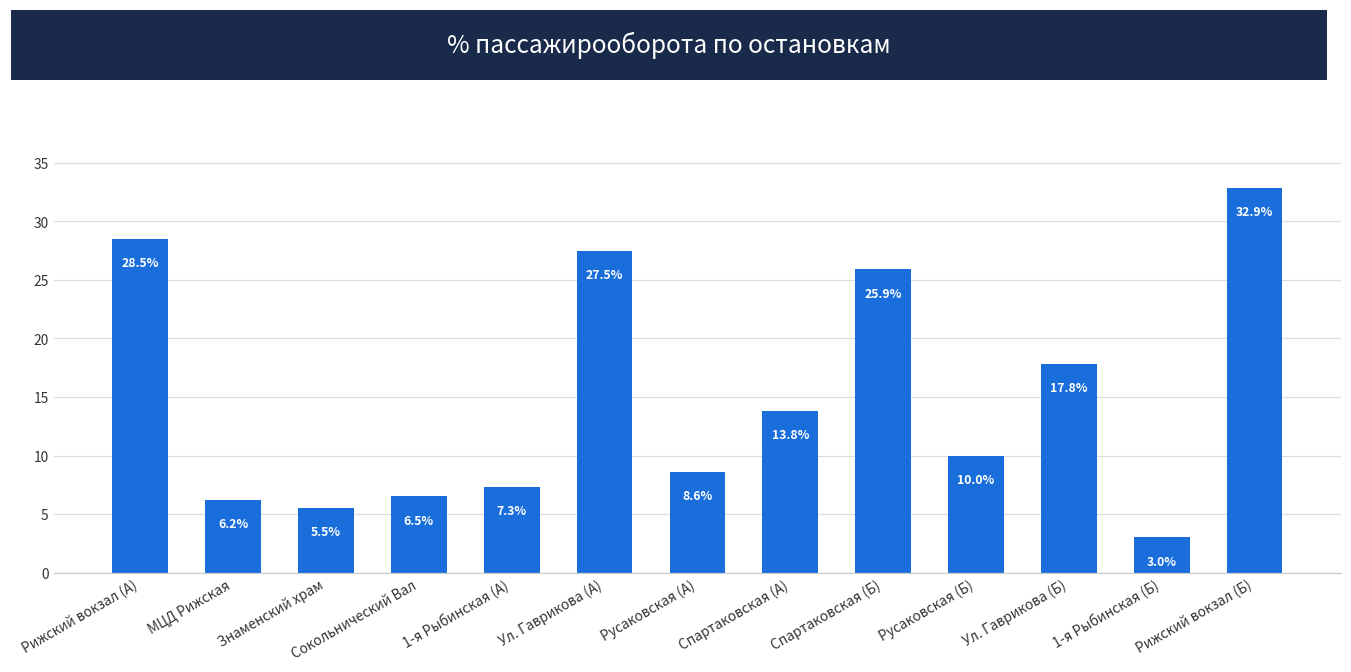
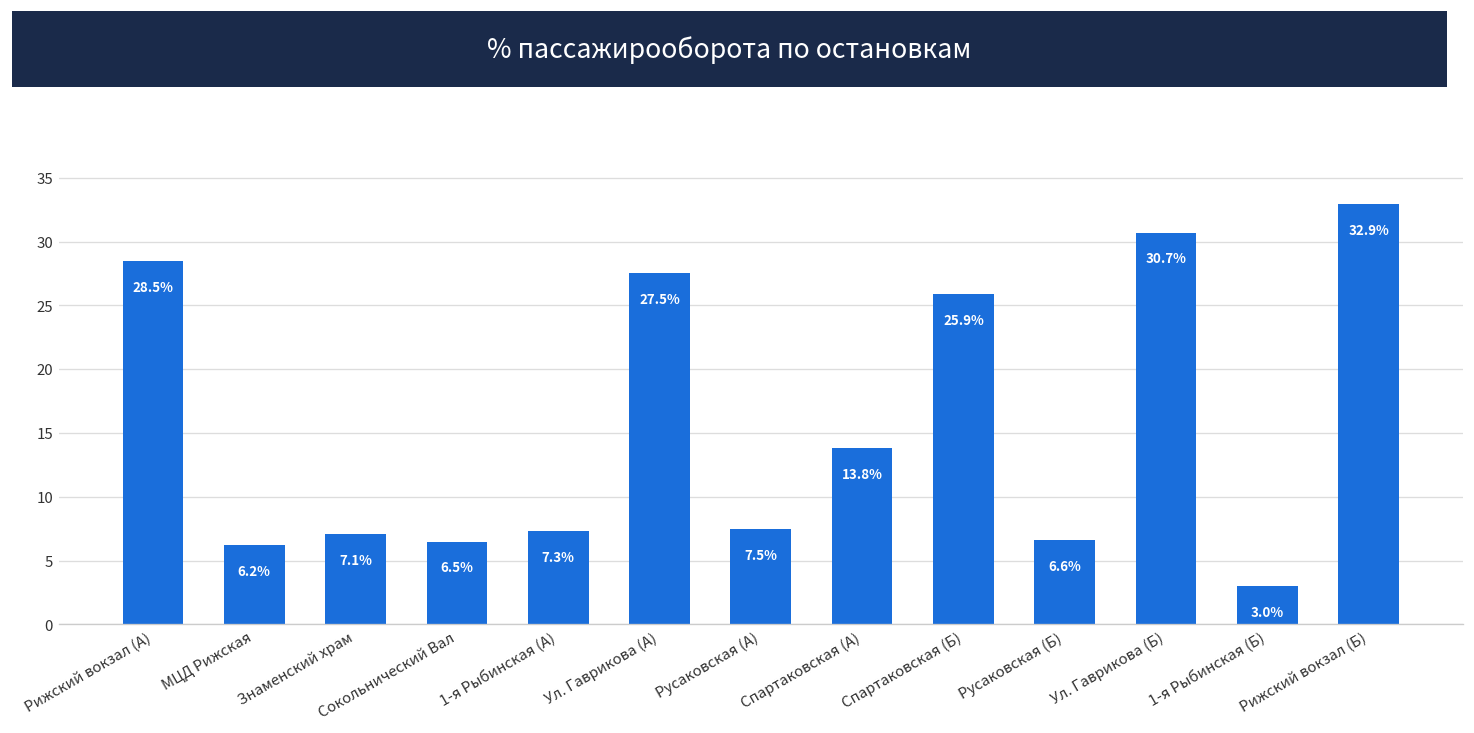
  {
    "Рижский вокзал (А)": "28.5%",
    "МЦД Рижская": "6.2%",
-   "Знаменский храм": "5.5%",
+   "Знаменский храм": "7.1%",
    "Сокольнический Вал": "6.5%",
    "1-я Рыбинская (А)": "7.3%",
    "Ул. Гаврикова (А)": "27.5%",
-   "Русаковская (А)": "8.6%",
+   "Русаковская (А)": "7.5%",
    "Спартаковская (А)": "13.8%",
    "Спартаковская (Б)": "25.9%",
-   "Русаковская (Б)": "10.0%",
-   "Ул. Гаврикова (Б)": "17.8%",
+   "Русаковская (Б)": "6.6%",
+   "Ул. Гаврикова (Б)": "30.7%",
    "1-я Рыбинская (Б)": "3.0%",
    "Рижский вокзал (Б)": "32.9%"
  }
